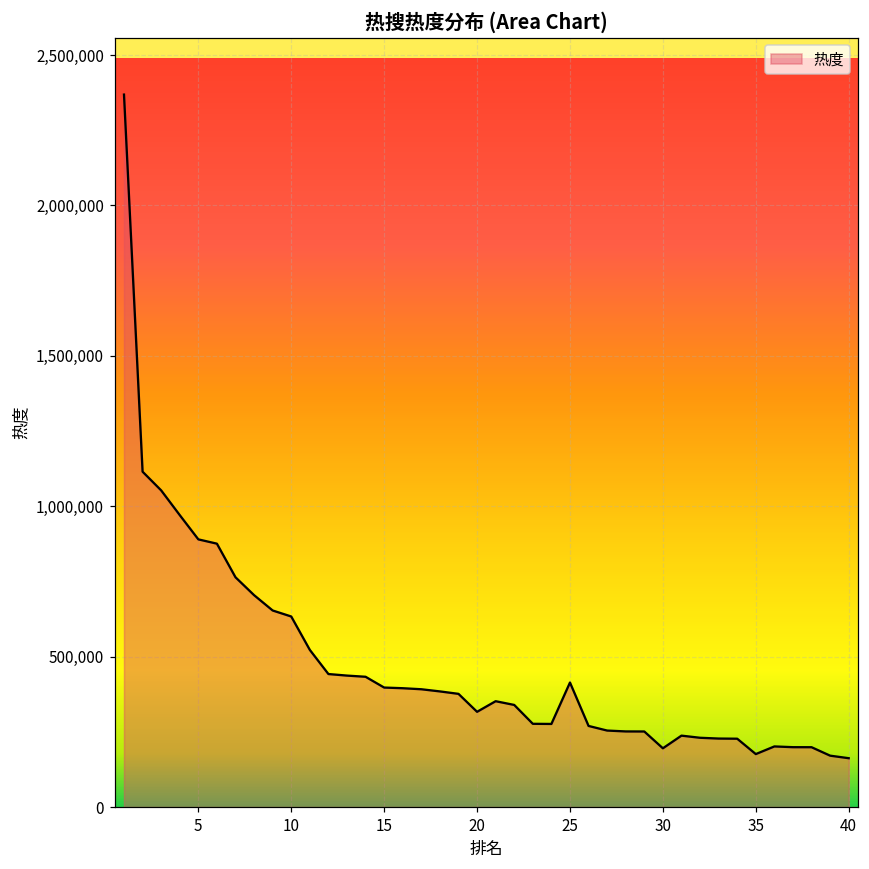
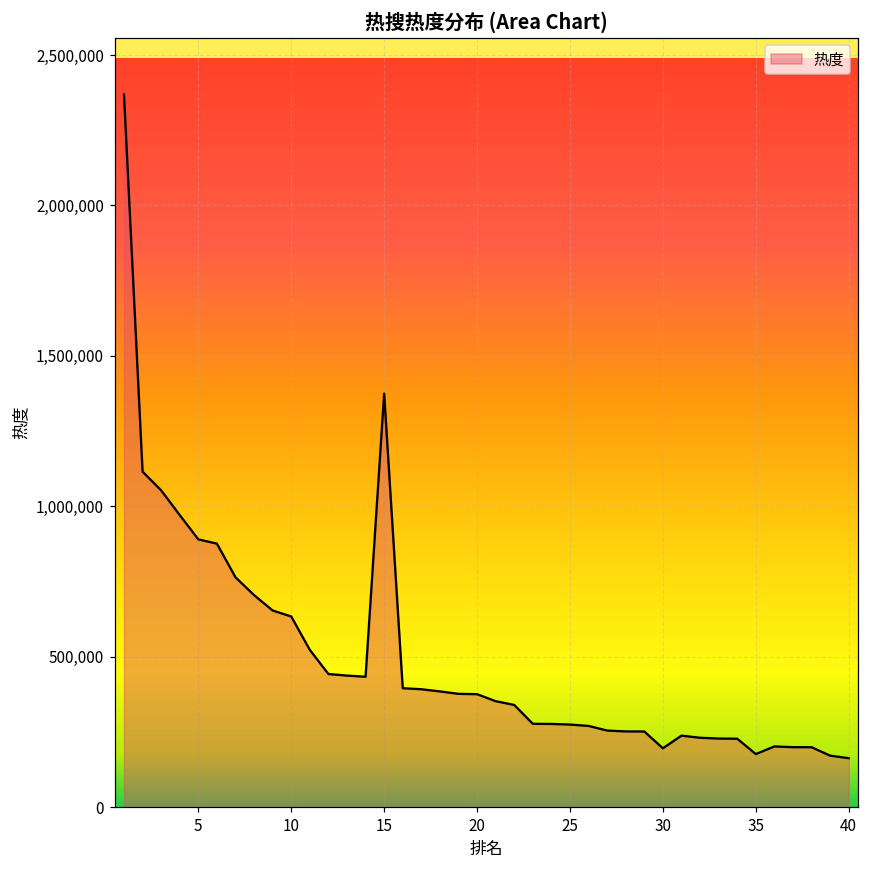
  {
    "5": "890,000",
    "10": "630,000",
-   "15": "400,000",
-   "20": "320,000",
-   "25": "410,000",
+   "15": "1,370,000",
+   "20": "380,000",
+   "25": "270,000",
    "30": "200,000",
    "35": "180,000",
    "40": "160,000"
  }
